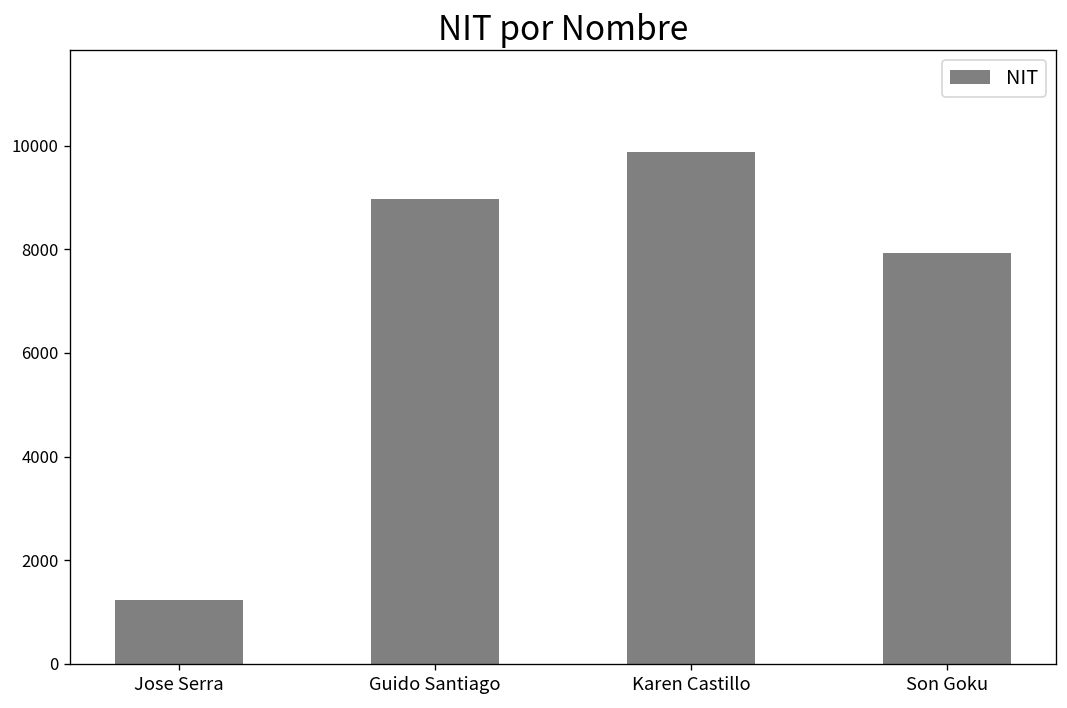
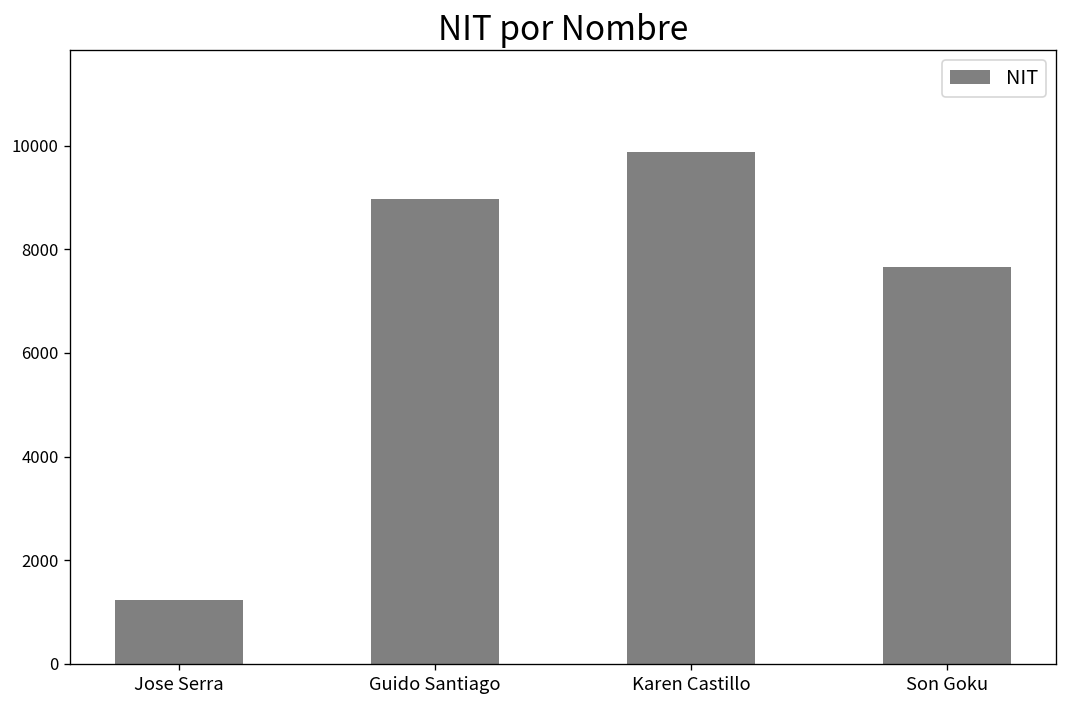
  {
    "Jose Serra": 1200,
    "Guido Santiago": 9000,
    "Karen Castillo": 9900,
-   "Son Goku": 7900
+   "Son Goku": 7700
  }
